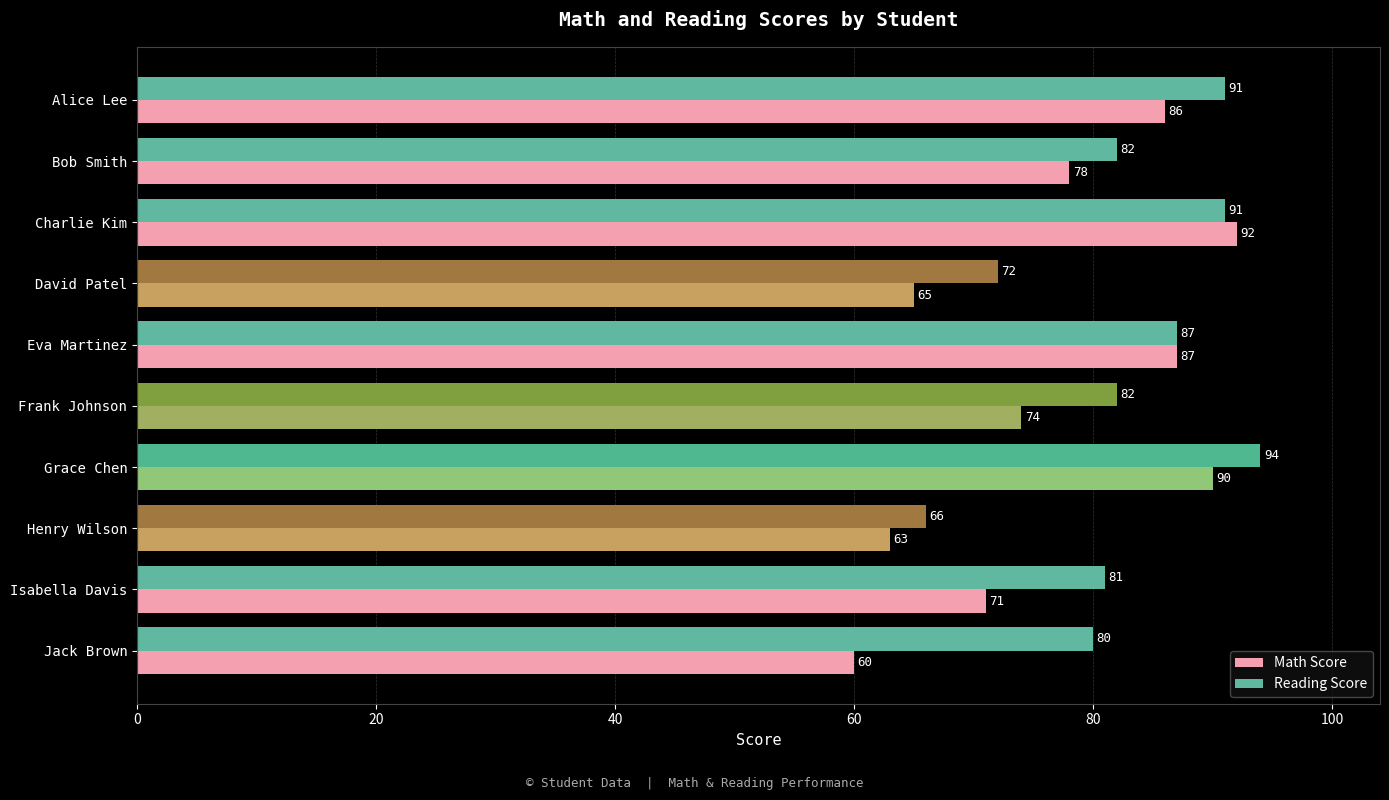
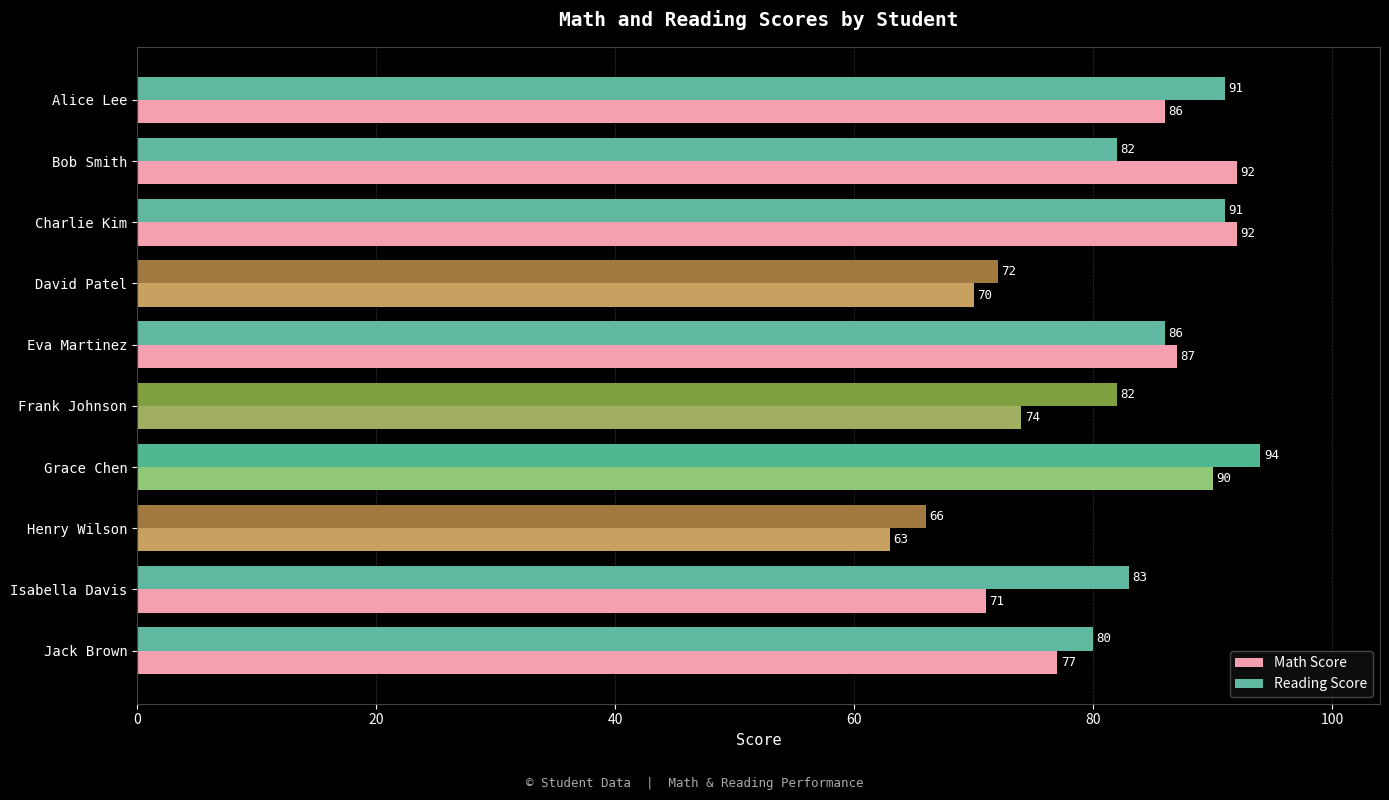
  {
    "Math Score": {
      "Alice Lee": 86,
-     "Bob Smith": 78,
+     "Bob Smith": 92,
      "Charlie Kim": 92,
-     "David Patel": 65,
+     "David Patel": 70,
      "Eva Martinez": 87,
      "Frank Johnson": 74,
      "Grace Chen": 90,
      "Henry Wilson": 63,
      "Isabella Davis": 71,
-     "Jack Brown": 60
+     "Jack Brown": 77
    },
    "Reading Score": {
      "Alice Lee": 91,
      "Bob Smith": 82,
      "Charlie Kim": 91,
      "David Patel": 72,
-     "Eva Martinez": 87,
+     "Eva Martinez": 86,
      "Frank Johnson": 82,
      "Grace Chen": 94,
      "Henry Wilson": 66,
-     "Isabella Davis": 81,
+     "Isabella Davis": 83,
      "Jack Brown": 80
    }
  }
